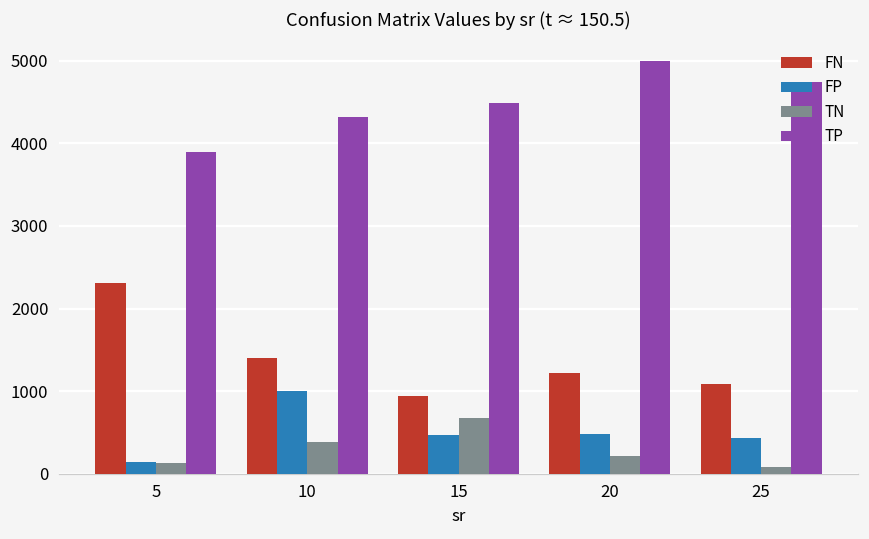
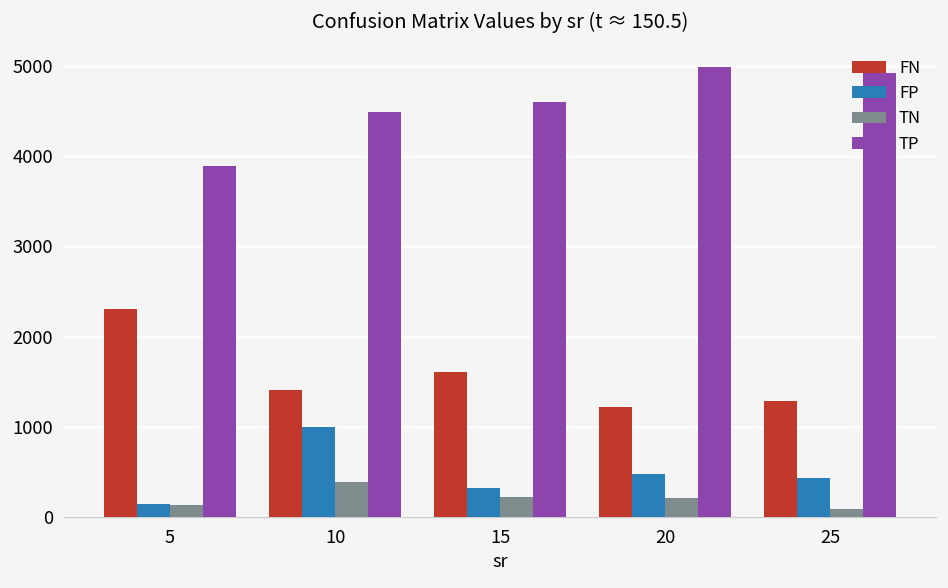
  {
    "FN": {
      "5": 2300,
      "10": 1400,
-     "15": 900,
+     "15": 1600,
      "20": 1200,
-     "25": 1100
+     "25": 1300
    },
    "FP": {
      "5": 100,
      "10": 1000,
-     "15": 500,
+     "15": 300,
      "20": 500,
      "25": 400
    },
    "TN": {
      "5": 100,
      "10": 400,
-     "15": 700,
+     "15": 200,
      "20": 200,
      "25": 100
    },
    "TP": {
      "5": 3900,
-     "10": 4300,
-     "15": 4500,
+     "10": 4500,
+     "15": 4600,
      "20": 5000,
-     "25": 4700
+     "25": 4900
    }
  }
